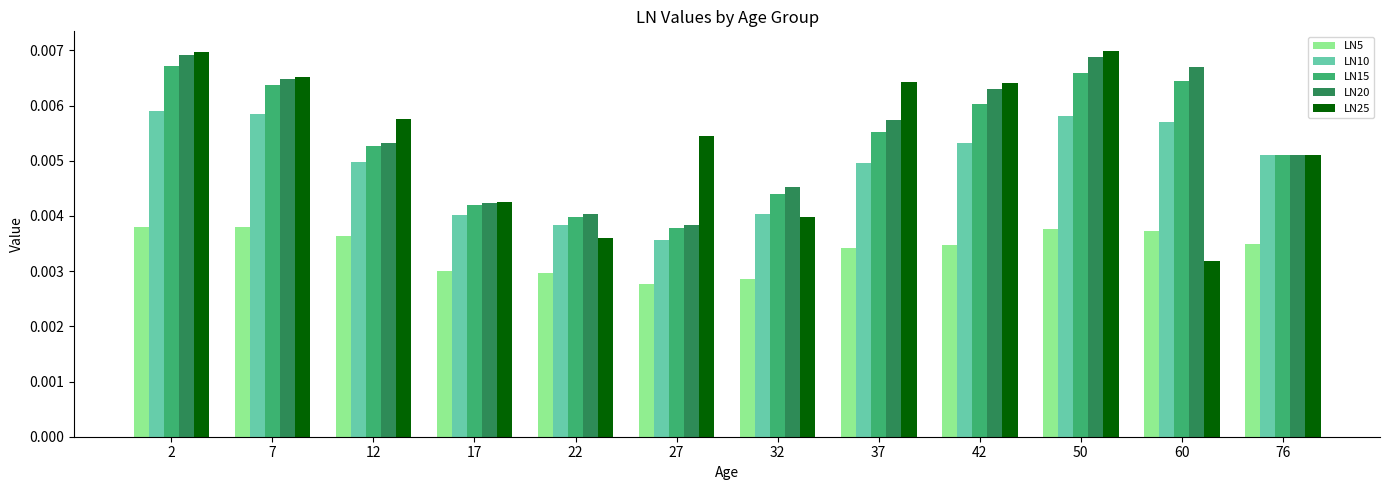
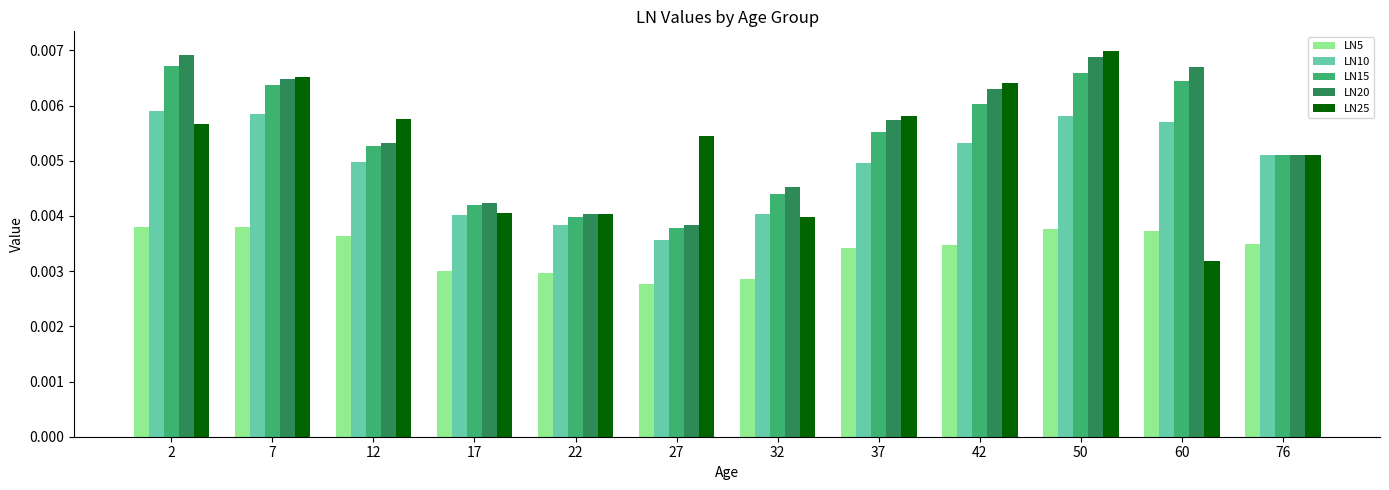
  {
    "LN25": {
-     "2": 0.0070,
+     "2": 0.0057,
      "7": 0.0065,
      "12": 0.0058,
-     "17": 0.0042,
-     "22": 0.0036,
+     "17": 0.0041,
+     "22": 0.0040,
      "27": 0.0054,
      "32": 0.0040,
-     "37": 0.0064,
+     "37": 0.0058,
      "42": 0.0064,
      "50": 0.0070,
      "60": 0.0032,
      "76": 0.0051
    }
  }
